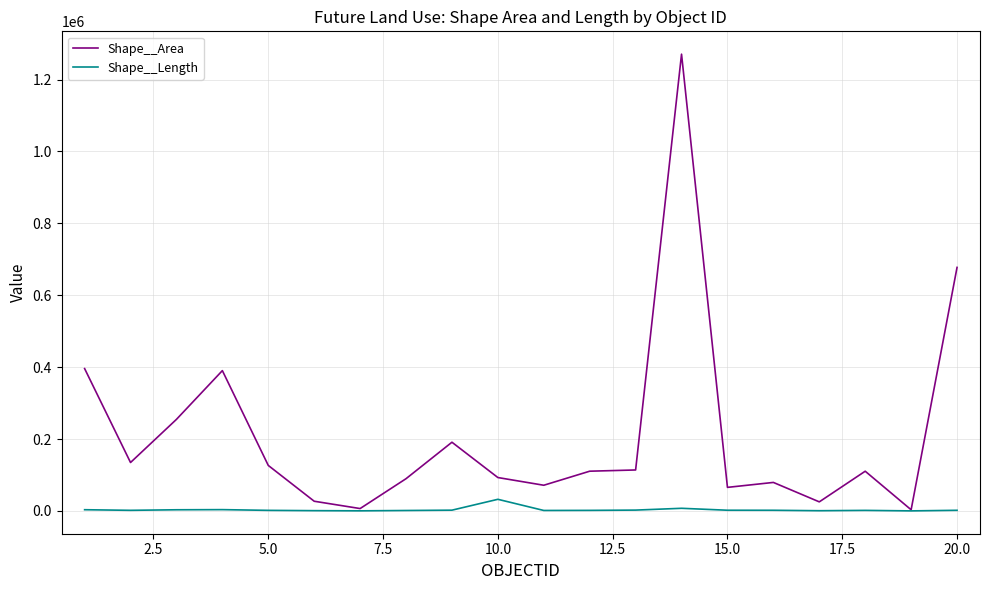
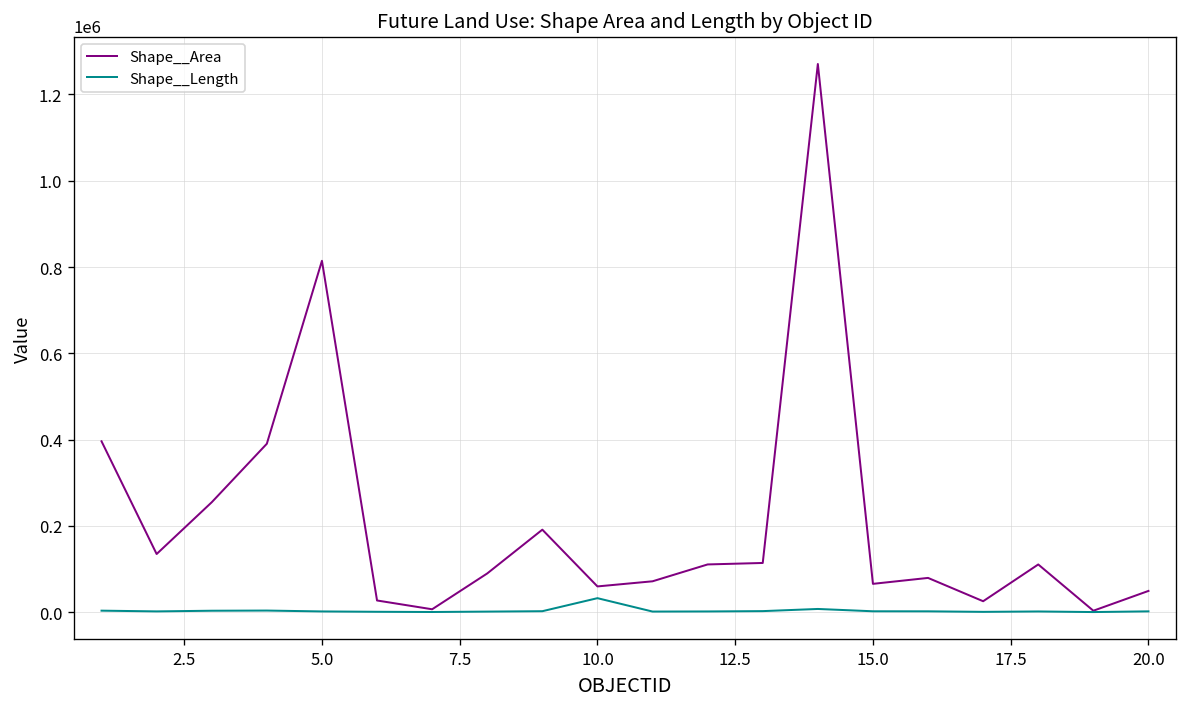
  {
    "Shape__Area": {
-     "5.0": 130000,
-     "10.0": 90000,
+     "5.0": 810000,
+     "10.0": 60000,
      "15.0": 70000,
-     "20.0": 680000
+     "20.0": 50000
    },
    "Shape__Length": {
      "5.0": 0,
      "10.0": 30000,
      "15.0": 0,
      "20.0": 0
    }
  }
